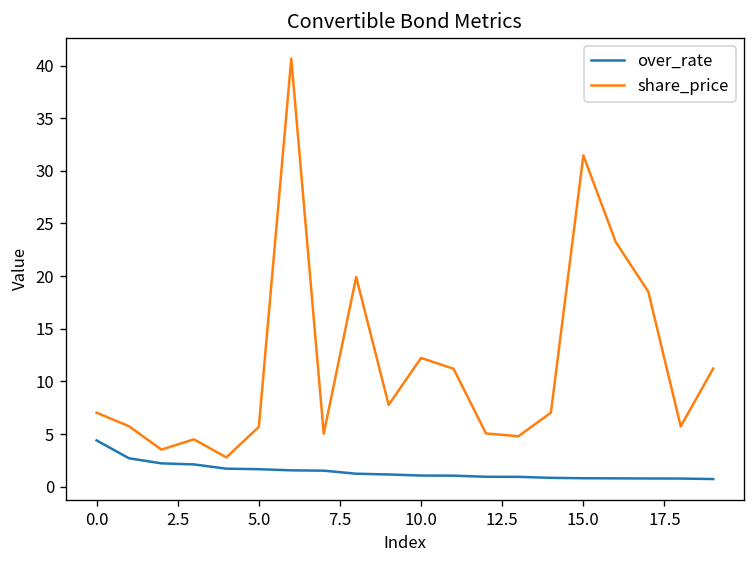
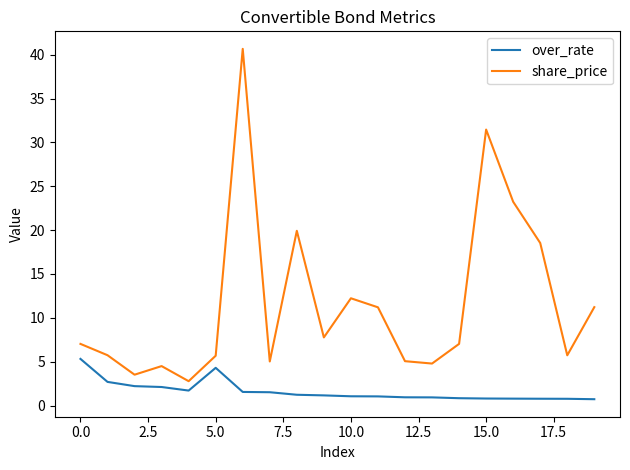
  {
    "over_rate": {
-     "0.0": 4,
-     "5.0": 2,
+     "0.0": 5,
+     "5.0": 4,
      "10.0": 1,
      "15.0": 1
    },
    "share_price": {
      "0.0": 7,
      "5.0": 6,
      "10.0": 12,
      "15.0": 31
    }
  }
